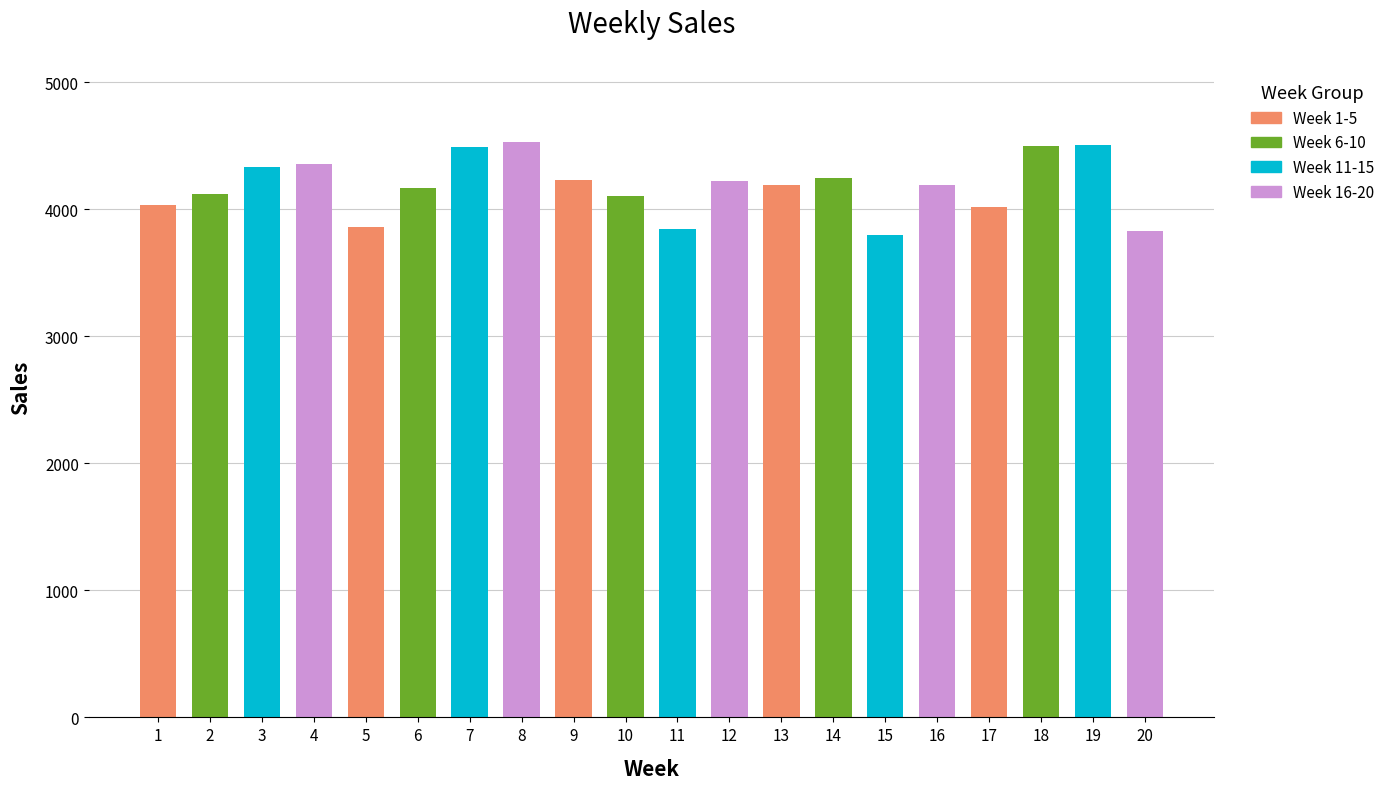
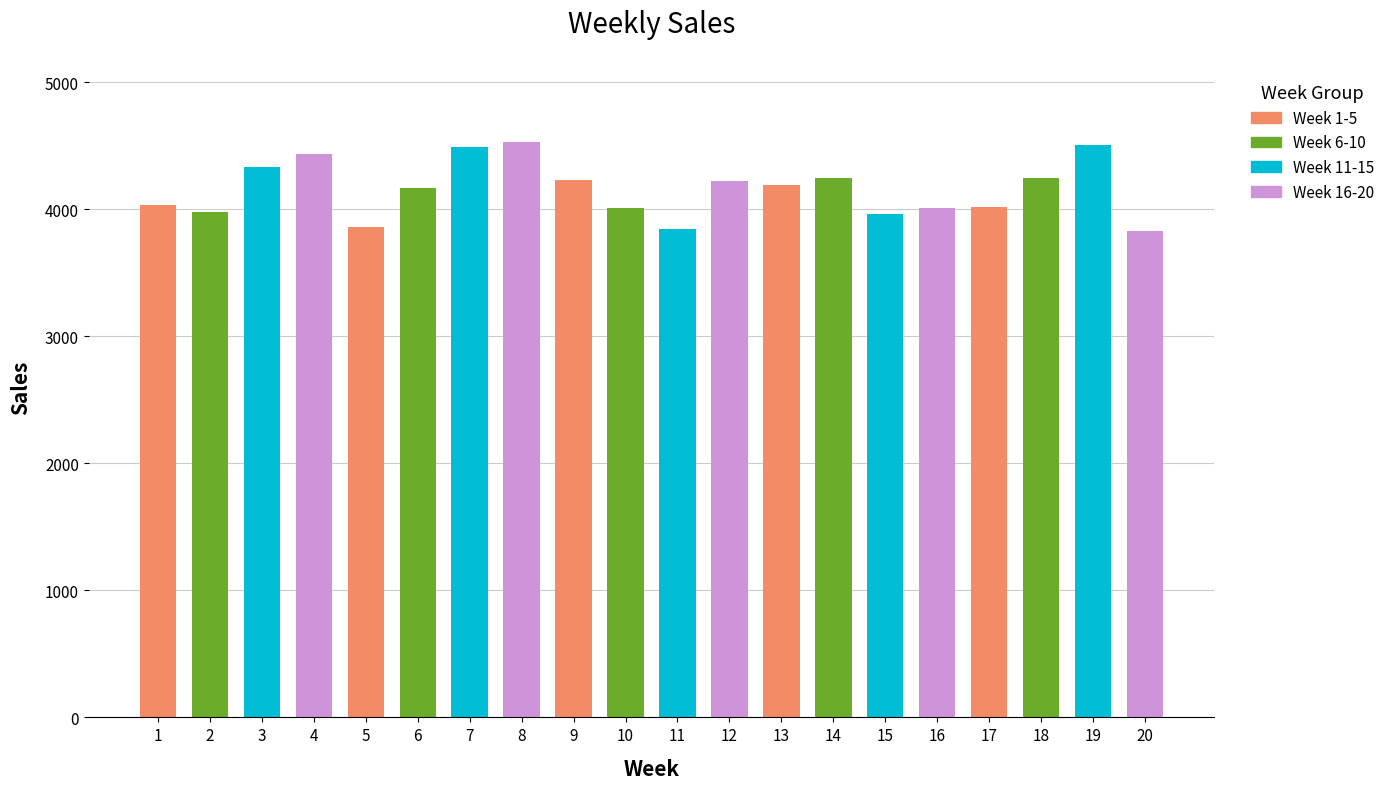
  {
    "1": 4040,
-   "2": 4120,
+   "2": 3980,
    "3": 4330,
-   "4": 4360,
+   "4": 4440,
    "5": 3860,
    "6": 4170,
    "7": 4490,
    "8": 4530,
    "9": 4230,
-   "10": 4110,
+   "10": 4010,
    "11": 3850,
    "12": 4220,
    "13": 4200,
    "14": 4250,
-   "15": 3800,
-   "16": 4190,
+   "15": 3970,
+   "16": 4010,
    "17": 4020,
-   "18": 4500,
+   "18": 4240,
    "19": 4510,
    "20": 3830
  }
